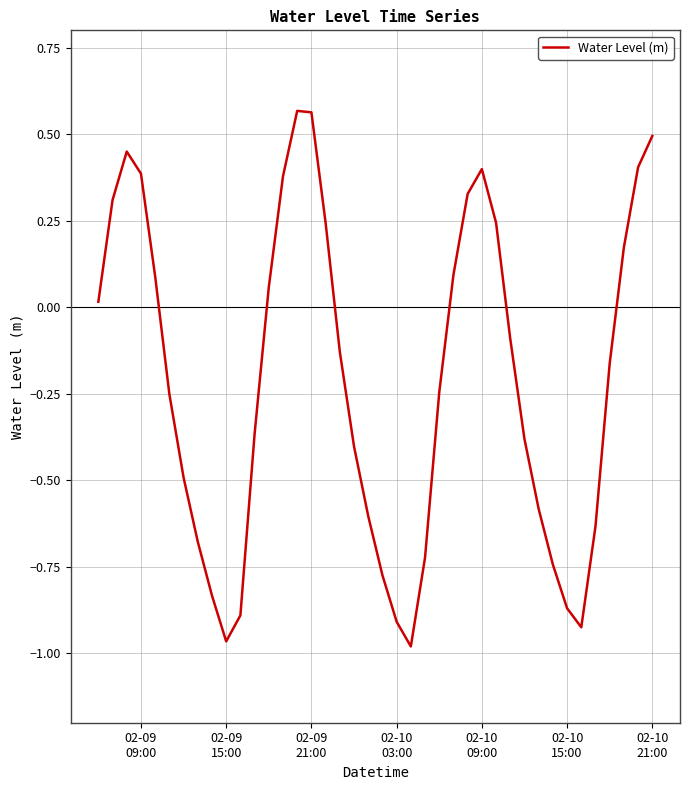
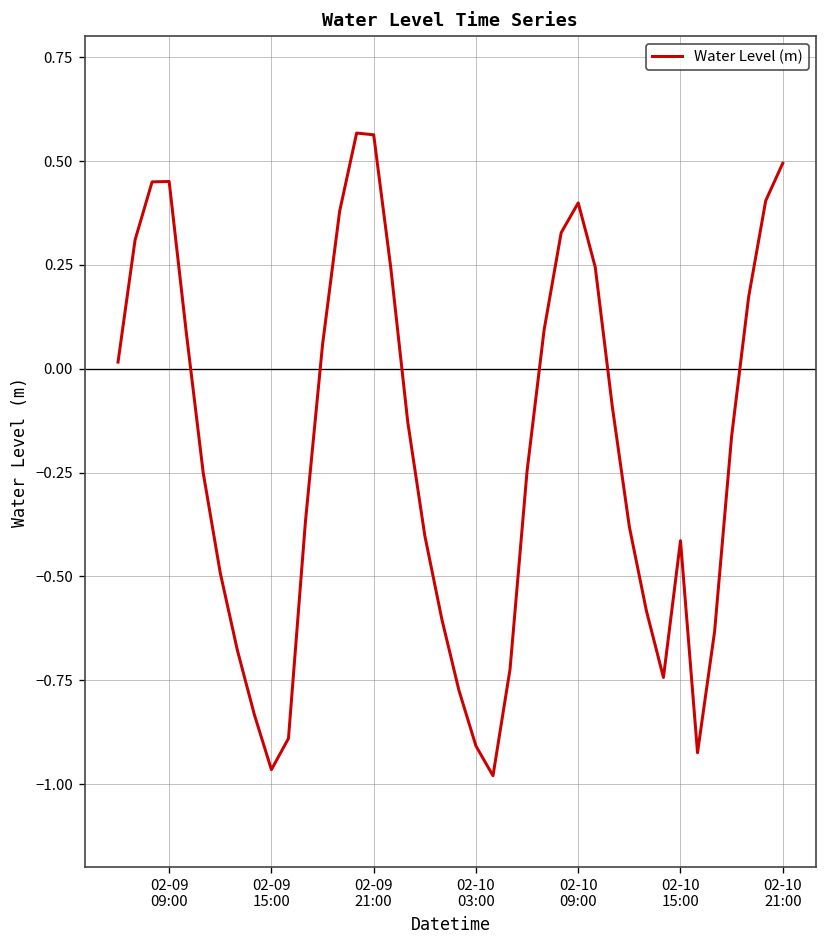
  {
-   "02-09 09:00": 0.39,
+   "02-09 09:00": 0.45,
    "02-09 15:00": -0.97,
    "02-09 21:00": 0.56,
    "02-10 03:00": -0.91,
    "02-10 09:00": 0.40,
-   "02-10 15:00": -0.87,
+   "02-10 15:00": -0.41,
    "02-10 21:00": 0.49
  }
